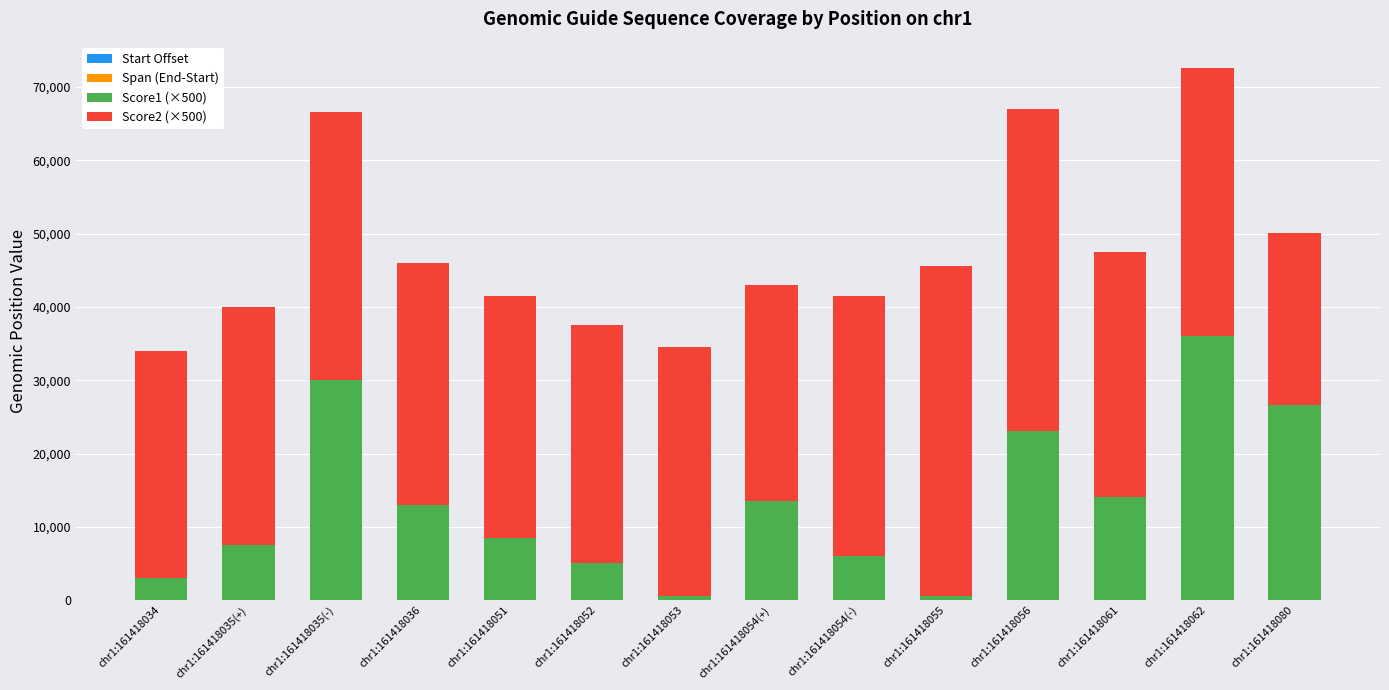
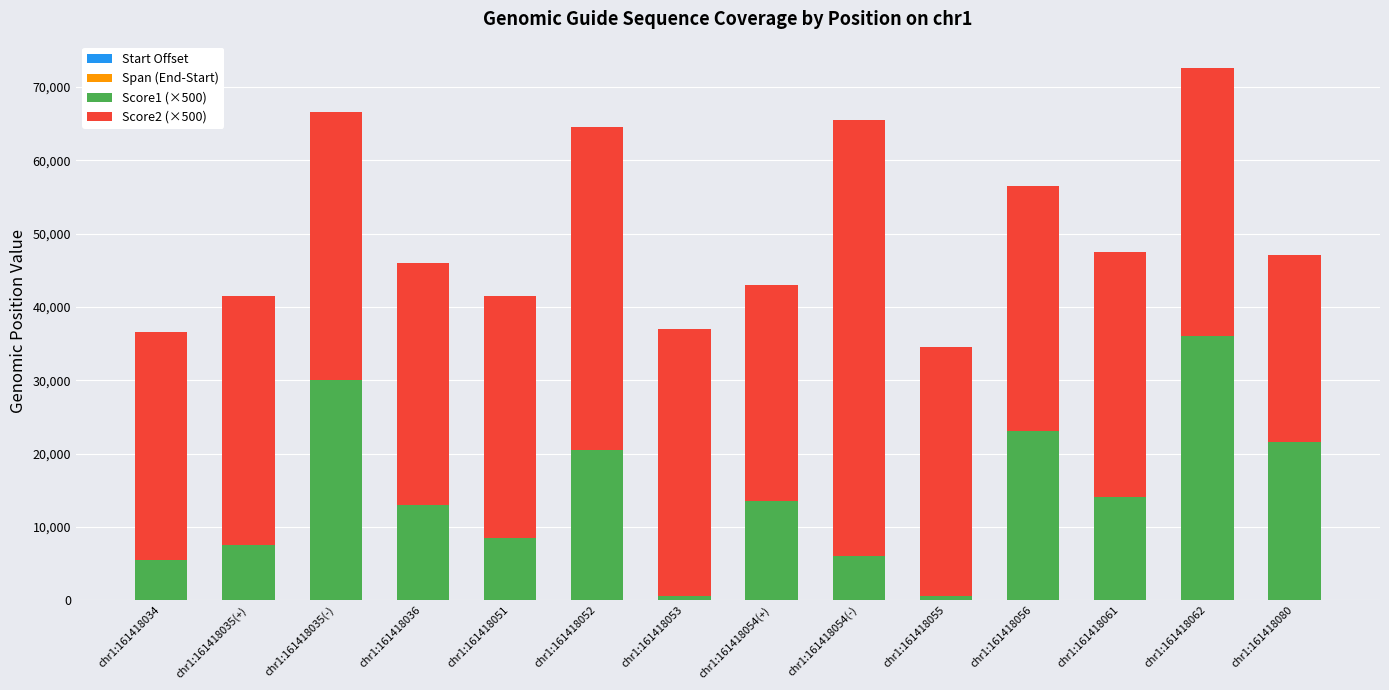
  {
    "Span (End-Start)": {
      "chr1:161418034": "0"
    },
    "Score1 (×500)": {
-     "chr1:161418034": "3,000",
+     "chr1:161418034": "6,000",
      "chr1:161418035(+)": "8,000",
      "chr1:161418035(-)": "30,000",
      "chr1:161418036": "13,000",
      "chr1:161418051": "9,000",
-     "chr1:161418052": "5,000",
+     "chr1:161418052": "21,000",
      "chr1:161418053": "1,000",
      "chr1:161418054(+)": "14,000",
      "chr1:161418054(-)": "6,000",
      "chr1:161418055": "1,000",
      "chr1:161418056": "23,000",
      "chr1:161418061": "14,000",
      "chr1:161418062": "36,000",
-     "chr1:161418080": "27,000"
+     "chr1:161418080": "22,000"
    },
    "Score2 (×500)": {
      "chr1:161418034": "31,000",
-     "chr1:161418035(+)": "33,000",
+     "chr1:161418035(+)": "34,000",
      "chr1:161418035(-)": "37,000",
      "chr1:161418036": "33,000",
      "chr1:161418051": "33,000",
-     "chr1:161418052": "33,000",
-     "chr1:161418053": "34,000",
+     "chr1:161418052": "44,000",
+     "chr1:161418053": "37,000",
      "chr1:161418054(+)": "30,000",
-     "chr1:161418054(-)": "36,000",
-     "chr1:161418055": "45,000",
-     "chr1:161418056": "44,000",
+     "chr1:161418054(-)": "60,000",
+     "chr1:161418055": "34,000",
+     "chr1:161418056": "34,000",
      "chr1:161418061": "34,000",
      "chr1:161418062": "37,000",
-     "chr1:161418080": "24,000"
+     "chr1:161418080": "26,000"
    }
  }
